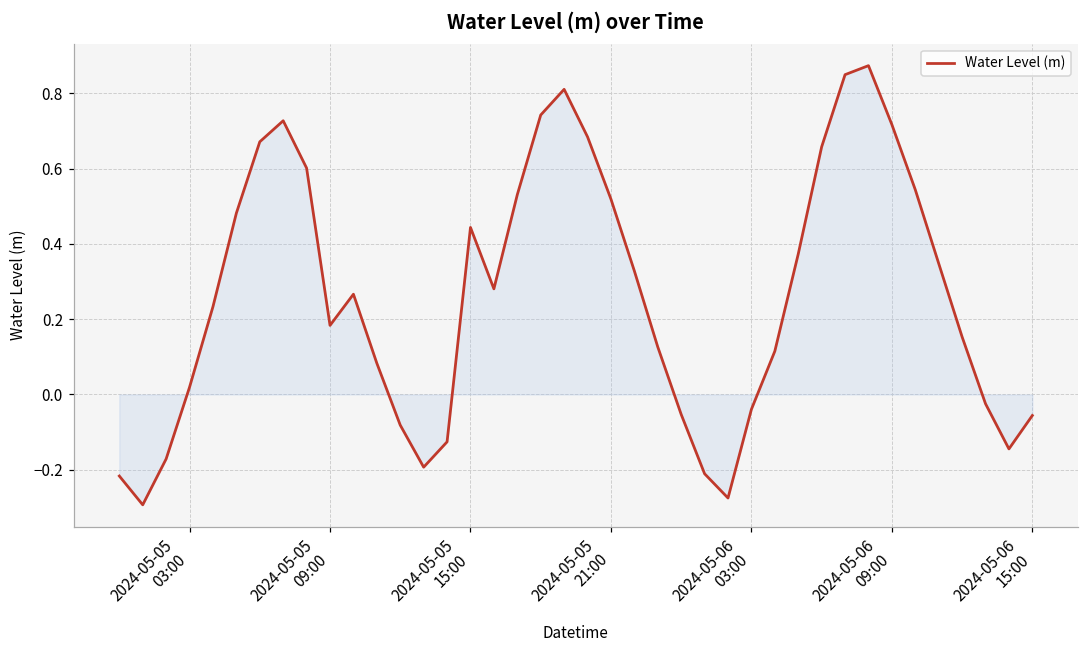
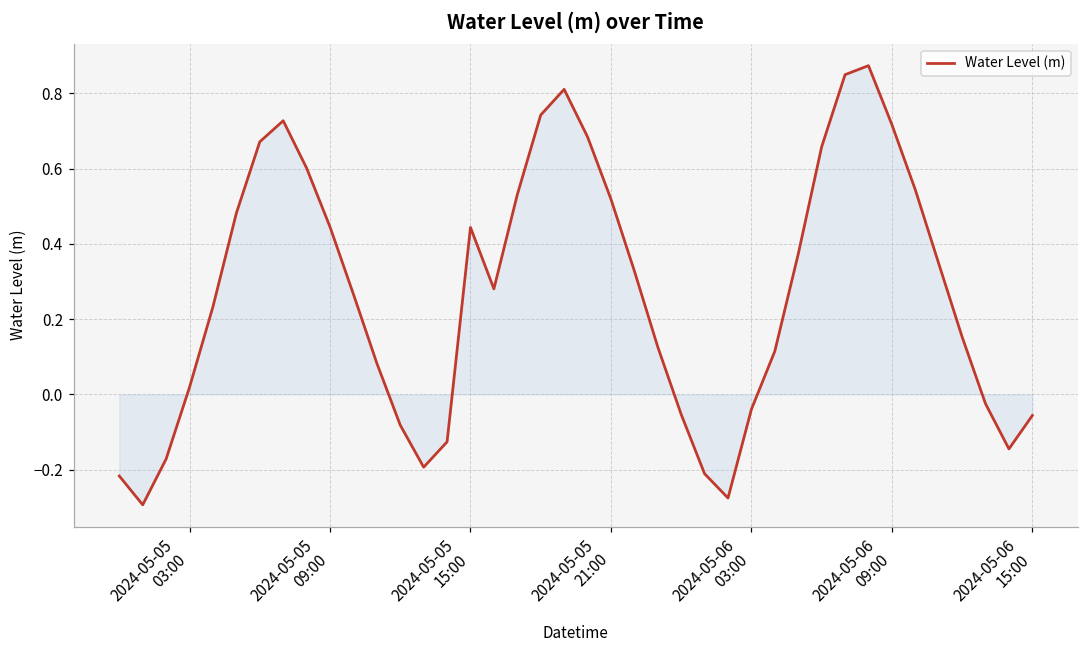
  {
    "Water Level (m)": {
-     "2024-05-05 09:00": 0.18,
+     "2024-05-05 09:00": 0.44,
      "2024-05-06 03:00": -0.04,
      "2024-05-06 15:00": -0.06
    }
  }
